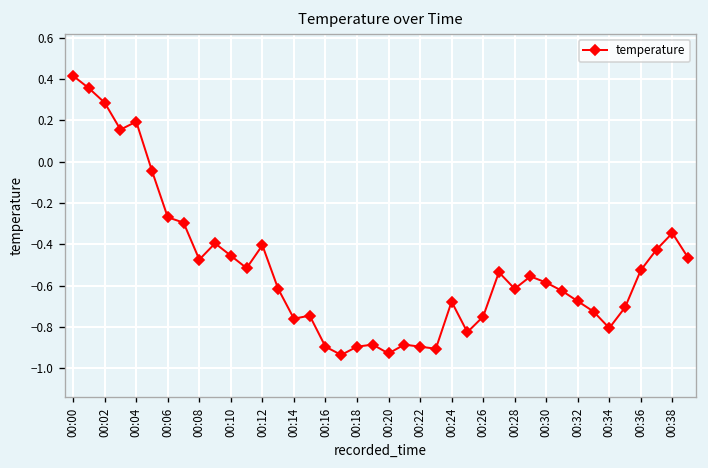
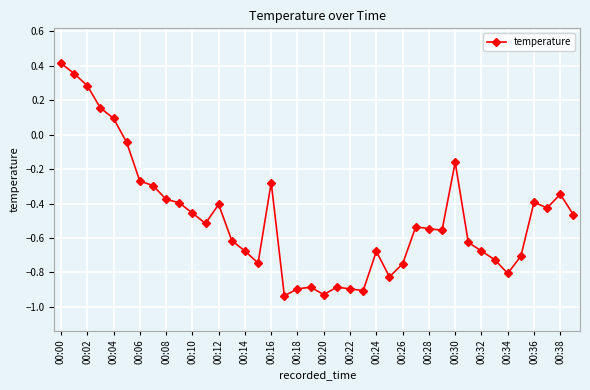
  {
    "00:00": 0.41,
    "00:02": 0.28,
-   "00:04": 0.19,
+   "00:04": 0.09,
    "00:06": -0.27,
-   "00:08": -0.47,
+   "00:08": -0.38,
    "00:10": -0.46,
    "00:12": -0.40,
-   "00:14": -0.76,
-   "00:16": -0.90,
+   "00:14": -0.68,
+   "00:16": -0.28,
    "00:18": -0.90,
    "00:20": -0.93,
    "00:22": -0.90,
    "00:24": -0.68,
    "00:26": -0.75,
-   "00:28": -0.62,
-   "00:30": -0.59,
+   "00:28": -0.55,
+   "00:30": -0.16,
    "00:32": -0.68,
    "00:34": -0.81,
-   "00:36": -0.53,
+   "00:36": -0.39,
    "00:38": -0.35
  }
